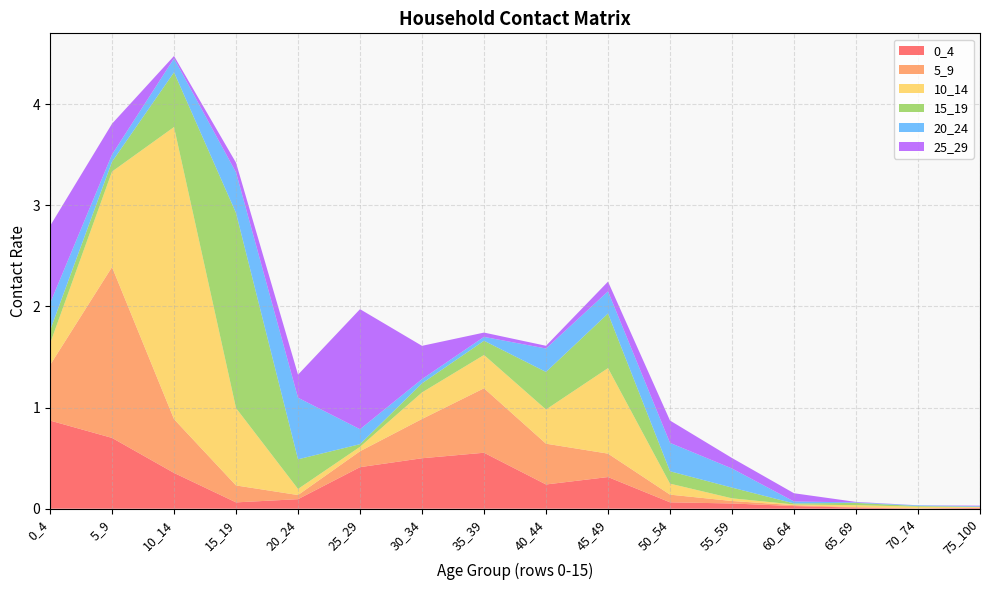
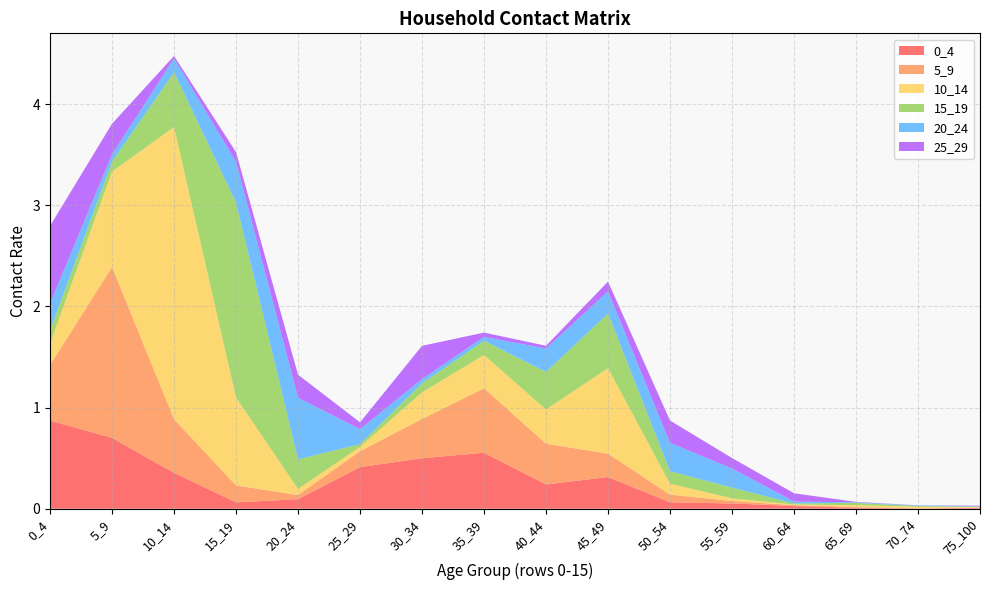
  {
    "0_4": {
      "0_4": 0.87,
      "5_9": 0.70,
      "10_14": 0.35,
      "15_19": 0.06,
      "20_24": 0.09,
      "25_29": 0.41,
      "30_34": 0.50,
      "35_39": 0.55,
      "40_44": 0.24,
      "45_49": 0.31,
      "50_54": 0.06
    },
    "5_9": {
      "0_4": 0.55,
      "5_9": 1.69,
      "10_14": 0.53,
      "15_19": 0.17,
      "20_24": 0.04,
      "25_29": 0.16,
      "30_34": 0.39,
      "35_39": 0.64,
      "40_44": 0.40,
      "45_49": 0.23,
      "50_54": 0.08
    },
    "10_14": {
      "0_4": 0.21,
      "5_9": 0.94,
      "10_14": 2.89,
-     "15_19": 0.77,
+     "15_19": 0.87,
      "20_24": 0.06,
      "25_29": 0.04,
      "30_34": 0.26,
      "35_39": 0.33,
      "40_44": 0.34,
      "45_49": 0.85,
      "50_54": 0.11,
      "55_59": 0.03
    },
    "15_19": {
      "0_4": 0.13,
      "5_9": 0.10,
      "10_14": 0.54,
      "15_19": 1.93,
      "20_24": 0.29,
      "25_29": 0.03,
      "30_34": 0.09,
      "35_39": 0.14,
      "40_44": 0.37,
      "45_49": 0.54,
      "50_54": 0.12,
      "55_59": 0.11
    },
    "20_24": {
      "0_4": 0.27,
      "5_9": 0.07,
      "15_19": 0.40,
      "20_24": 0.61,
      "25_29": 0.15,
      "30_34": 0.04,
      "35_39": 0.04,
      "40_44": 0.23,
      "45_49": 0.22,
      "50_54": 0.28,
      "55_59": 0.19
    },
    "25_29": {
      "0_4": 0.77,
      "5_9": 0.30,
      "15_19": 0.10,
      "20_24": 0.23,
-     "25_29": 1.19,
+     "25_29": 0.07,
      "30_34": 0.33,
      "35_39": 0.04,
      "40_44": 0.03,
      "45_49": 0.10,
      "50_54": 0.22,
      "55_59": 0.10,
      "60_64": 0.08
    }
  }
